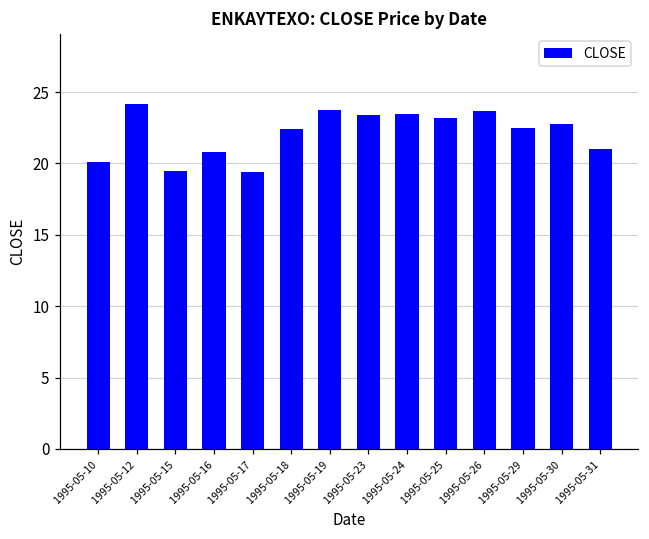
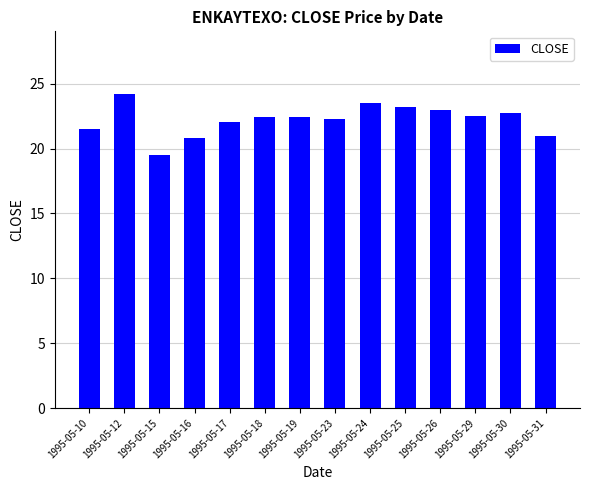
  {
-   "1995-05-10": 20.1,
+   "1995-05-10": 21.5,
    "1995-05-12": 24.2,
    "1995-05-15": 19.5,
    "1995-05-16": 20.8,
-   "1995-05-17": 19.4,
+   "1995-05-17": 22.1,
    "1995-05-18": 22.4,
-   "1995-05-19": 23.8,
-   "1995-05-23": 23.4,
+   "1995-05-19": 22.4,
+   "1995-05-23": 22.3,
    "1995-05-24": 23.5,
    "1995-05-25": 23.2,
-   "1995-05-26": 23.7,
+   "1995-05-26": 23.0,
    "1995-05-29": 22.5,
    "1995-05-30": 22.8,
    "1995-05-31": 21.0
  }
